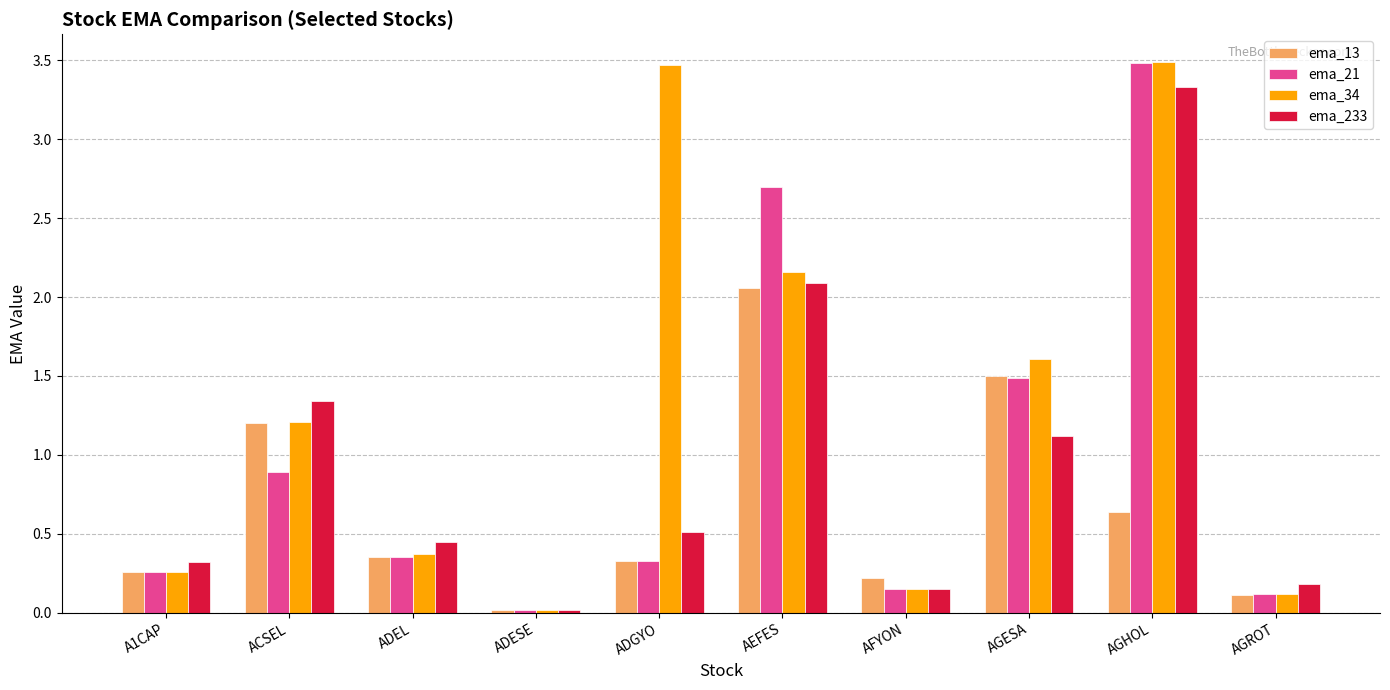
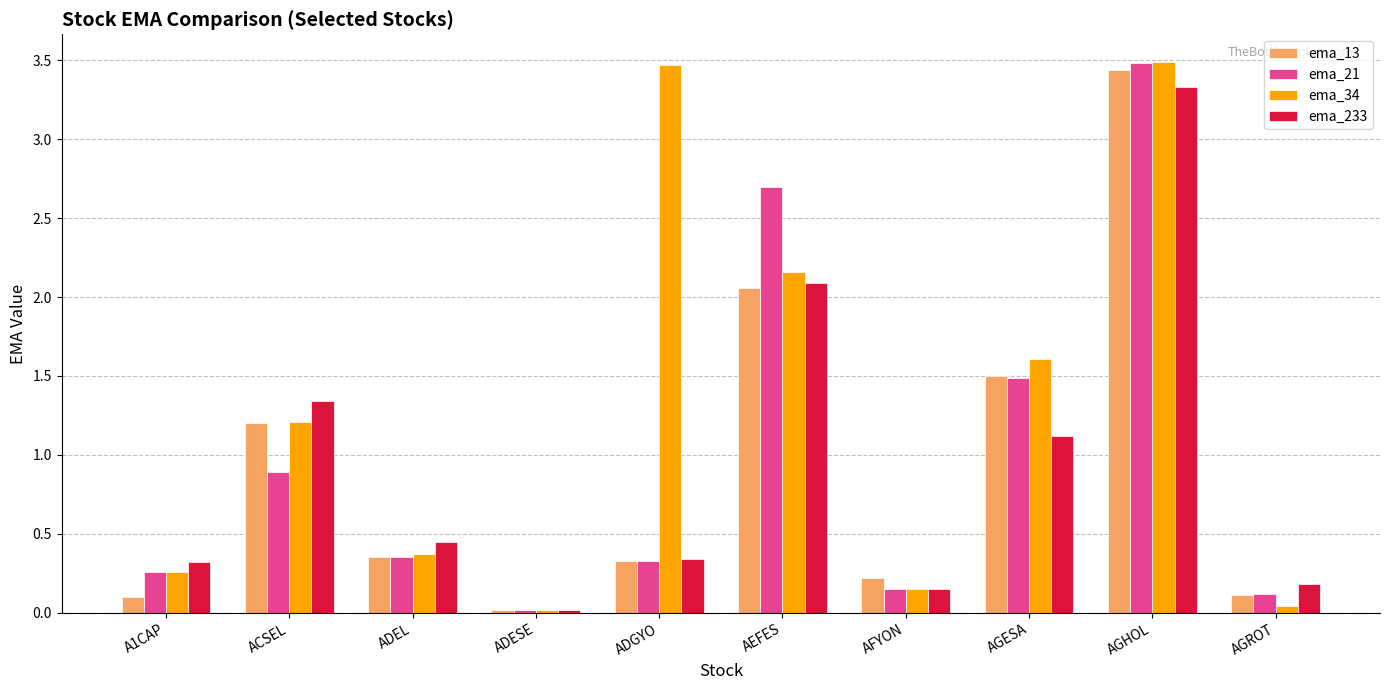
  {
    "ema_13": {
-     "A1CAP": 0.26,
+     "A1CAP": 0.10,
      "ACSEL": 1.20,
      "ADEL": 0.35,
      "ADESE": 0.02,
      "ADGYO": 0.33,
      "AEFES": 2.06,
      "AFYON": 0.22,
      "AGESA": 1.50,
-     "AGHOL": 0.64,
+     "AGHOL": 3.44,
      "AGROT": 0.11
    },
    "ema_21": {
      "A1CAP": 0.26,
      "ACSEL": 0.89,
      "ADEL": 0.35,
      "ADESE": 0.02,
      "ADGYO": 0.33,
      "AEFES": 2.70,
      "AFYON": 0.15,
      "AGESA": 1.49,
      "AGHOL": 3.48,
      "AGROT": 0.12
    },
    "ema_34": {
      "A1CAP": 0.26,
      "ACSEL": 1.21,
      "ADEL": 0.37,
      "ADESE": 0.02,
      "ADGYO": 3.47,
      "AEFES": 2.16,
      "AFYON": 0.15,
      "AGESA": 1.61,
      "AGHOL": 3.49,
-     "AGROT": 0.12
+     "AGROT": 0.04
    },
    "ema_233": {
      "A1CAP": 0.32,
      "ACSEL": 1.34,
      "ADEL": 0.45,
      "ADESE": 0.02,
-     "ADGYO": 0.51,
+     "ADGYO": 0.34,
      "AEFES": 2.09,
      "AFYON": 0.15,
      "AGESA": 1.12,
      "AGHOL": 3.33,
      "AGROT": 0.18
    }
  }
